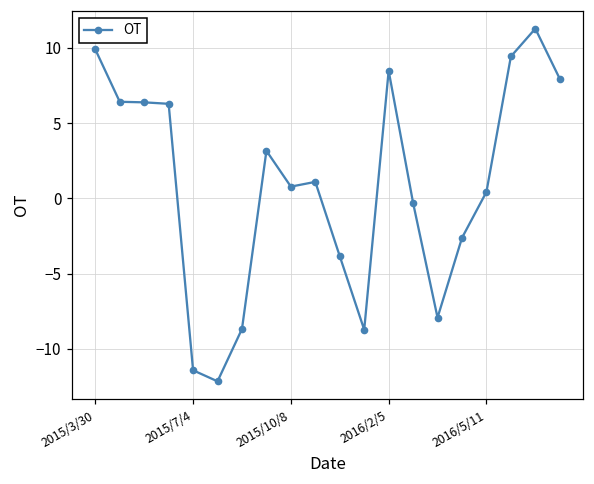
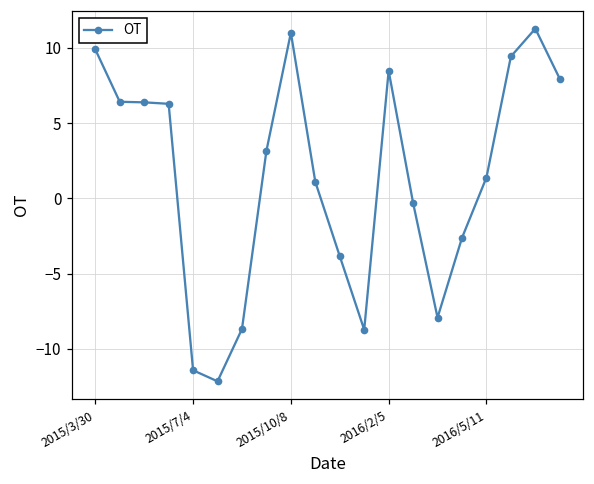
  {
    "2015/3/30": 9.9,
    "2015/7/4": -11.4,
-   "2015/10/8": 0.8,
+   "2015/10/8": 11.0,
    "2016/2/5": 8.5,
-   "2016/5/11": 0.4
+   "2016/5/11": 1.4
  }
